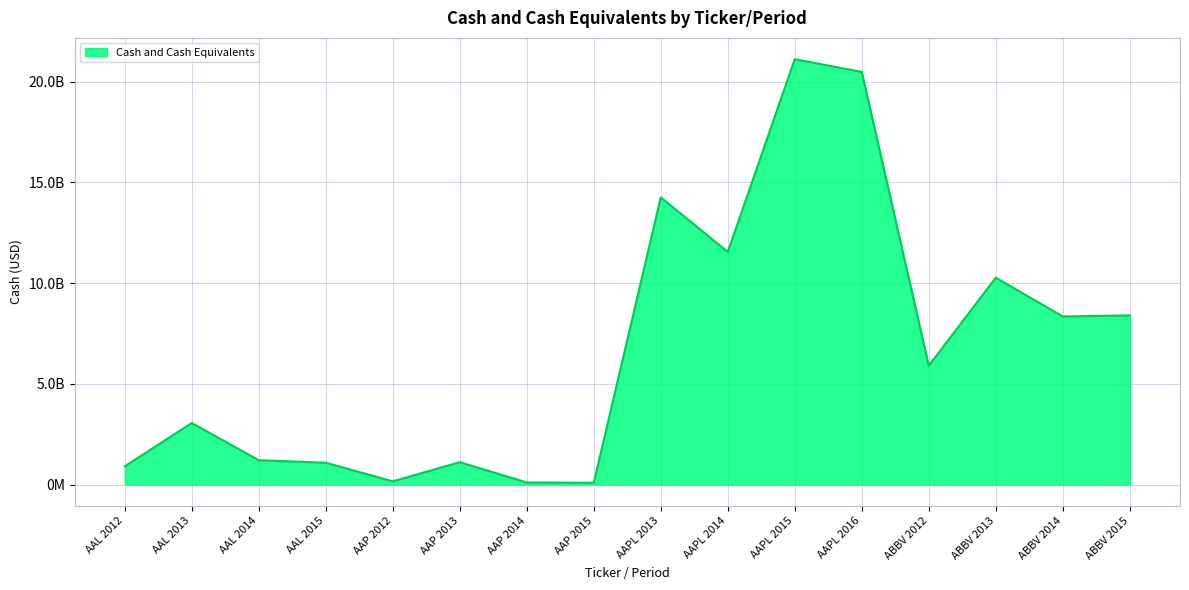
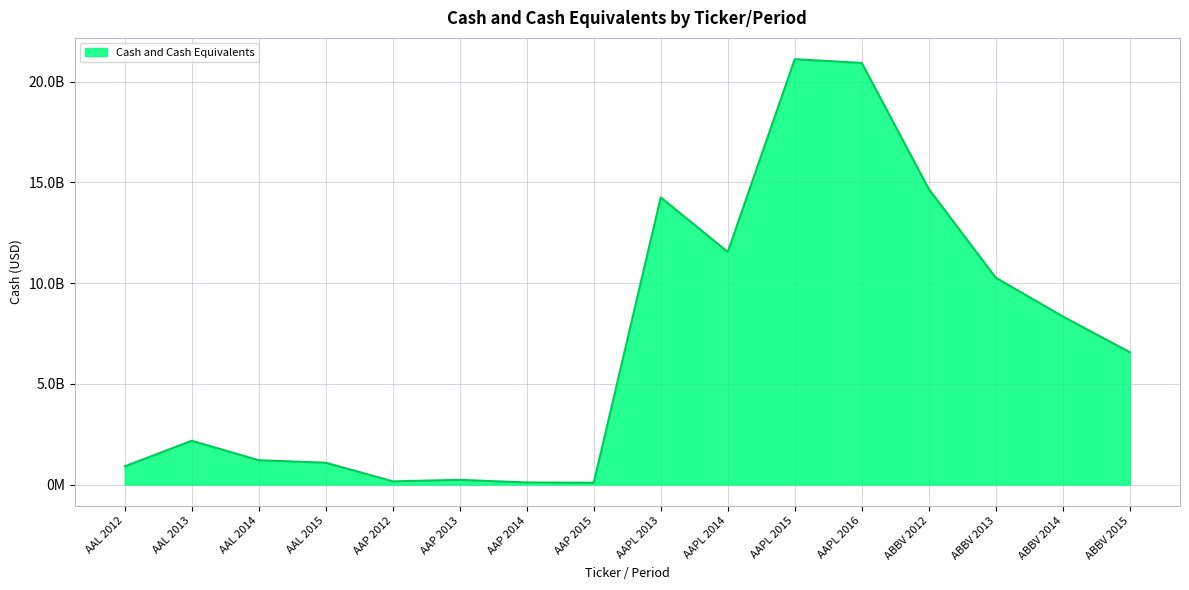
  {
    "AAL 2012": 900000000,
-   "AAL 2013": 3100000000,
+   "AAL 2013": 2200000000,
    "AAL 2014": 1200000000,
    "AAL 2015": 1100000000,
    "AAP 2012": 200000000,
-   "AAP 2013": 1100000000,
+   "AAP 2013": 200000000,
    "AAP 2014": 100000000,
    "AAP 2015": 100000000,
    "AAPL 2013": 14300000000,
    "AAPL 2014": 11500000000,
    "AAPL 2015": 21100000000,
-   "AAPL 2016": 20500000000,
-   "ABBV 2012": 5900000000,
+   "AAPL 2016": 20900000000,
+   "ABBV 2012": 14700000000,
    "ABBV 2013": 10300000000,
    "ABBV 2014": 8300000000,
-   "ABBV 2015": 8400000000
+   "ABBV 2015": 6600000000
  }
